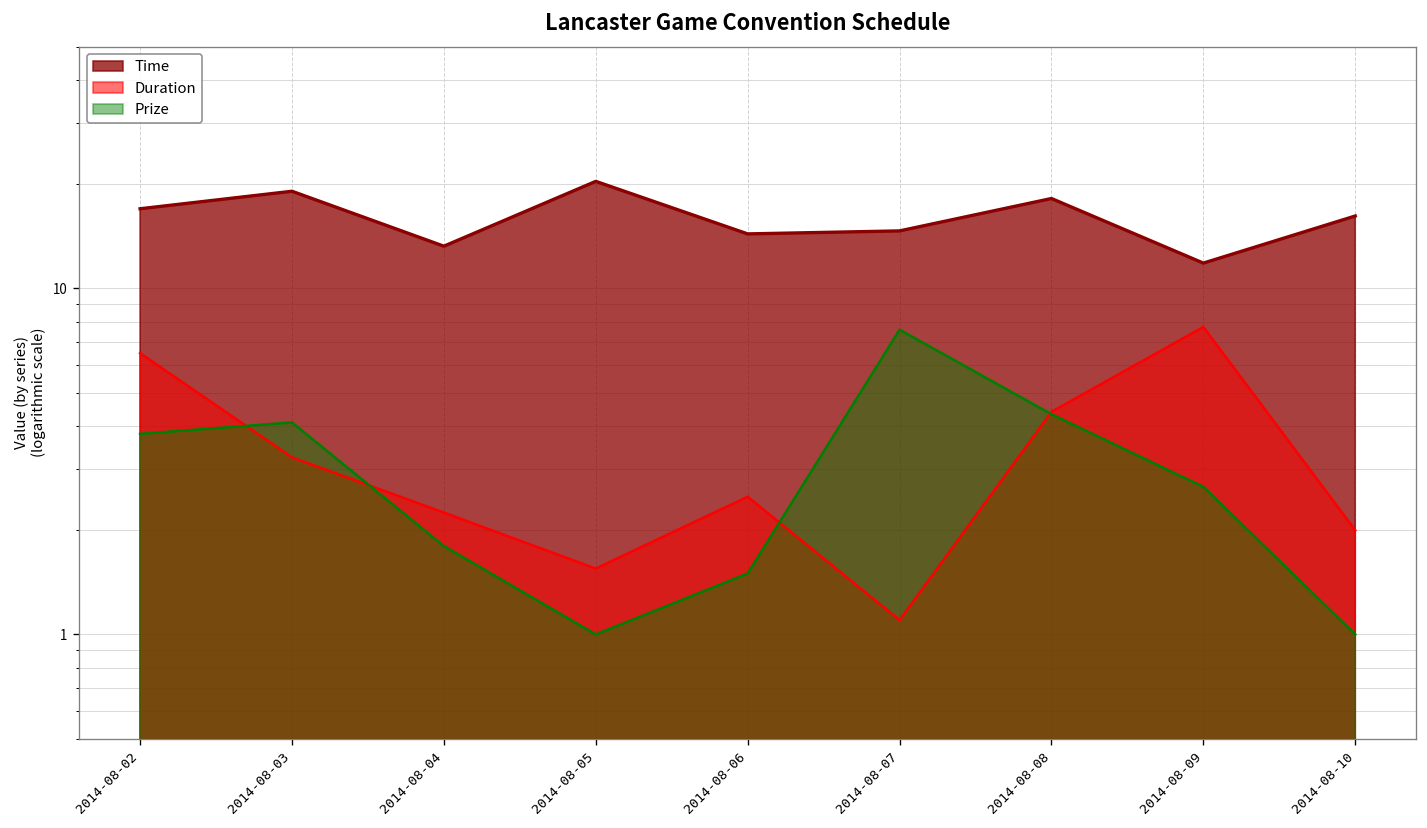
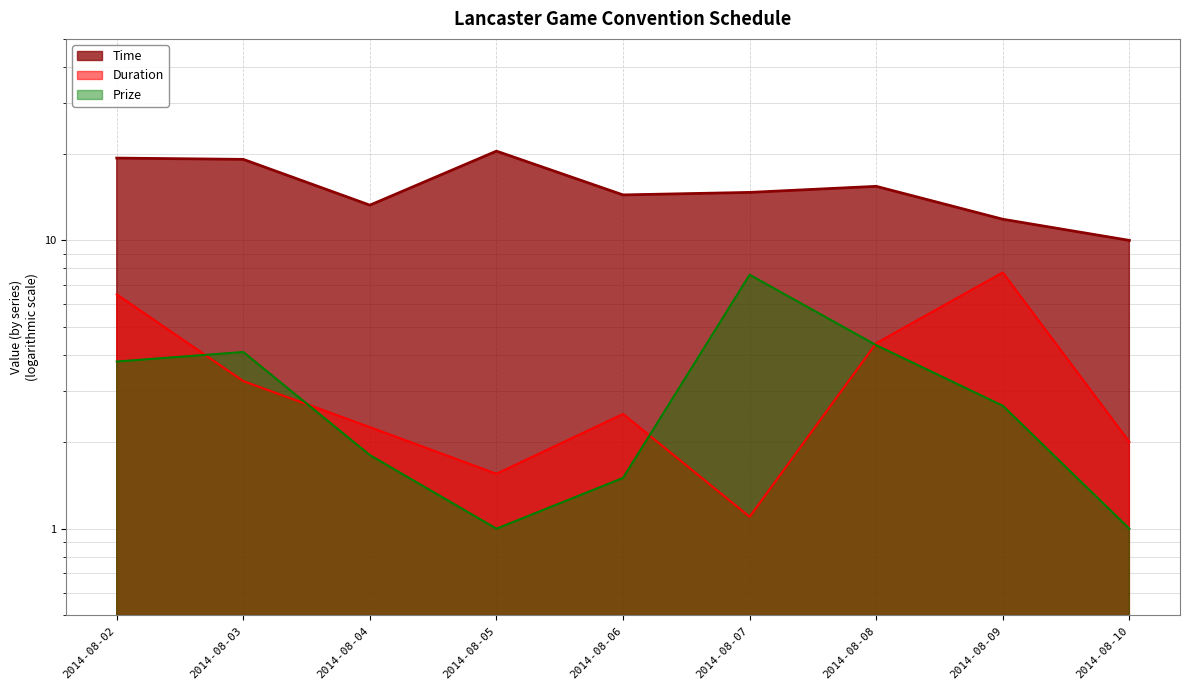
  {
    "Time": {
-     "2014-08-02": 17,
+     "2014-08-02": 19,
      "2014-08-03": 19,
      "2014-08-04": 13,
      "2014-08-05": 20,
      "2014-08-06": 14,
      "2014-08-07": 15,
-     "2014-08-08": 18,
+     "2014-08-08": 15,
      "2014-08-09": 11.8,
-     "2014-08-10": 16
+     "2014-08-10": 10.0
    },
    "Duration": {
      "2014-08-02": 6.5,
      "2014-08-03": 3.3,
      "2014-08-04": 2.3,
      "2014-08-05": 1.6,
      "2014-08-06": 2.5,
      "2014-08-07": 1.1,
      "2014-08-09": 7.7,
      "2014-08-10": 2.0
    },
    "Prize": {
      "2014-08-02": 3.8,
      "2014-08-03": 4.1,
      "2014-08-04": 1.8,
      "2014-08-05": 1.0,
      "2014-08-06": 1.5,
      "2014-08-07": 7.6,
      "2014-08-09": 2.7,
      "2014-08-10": 1.0
    }
  }
